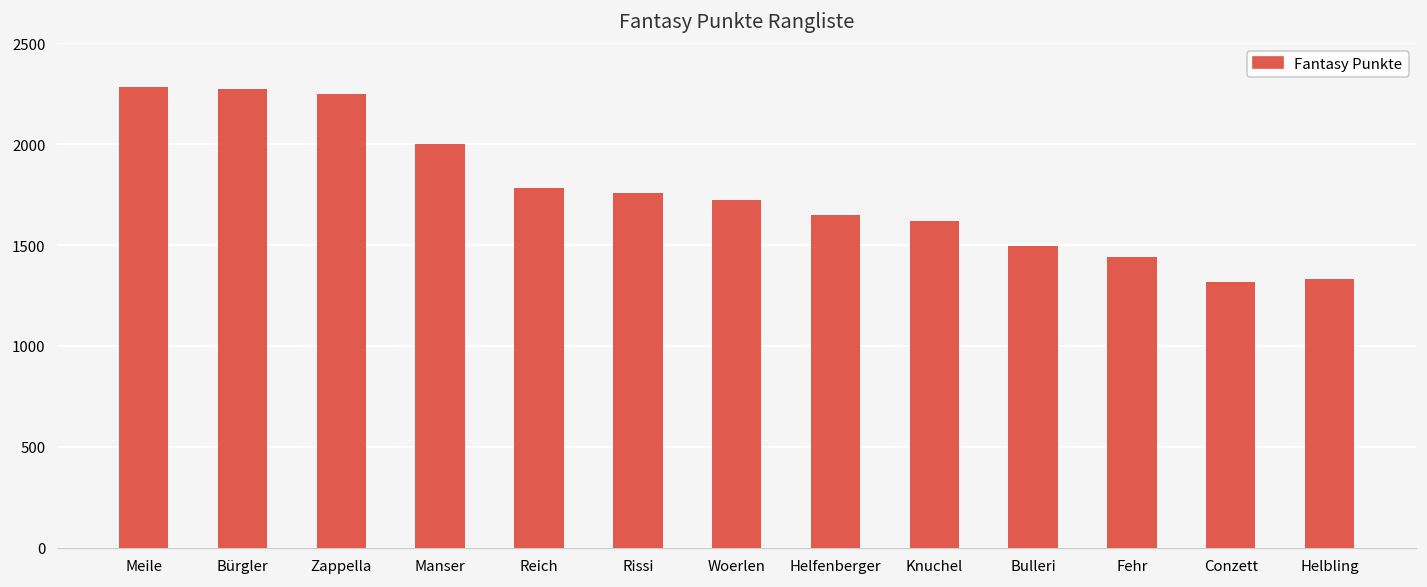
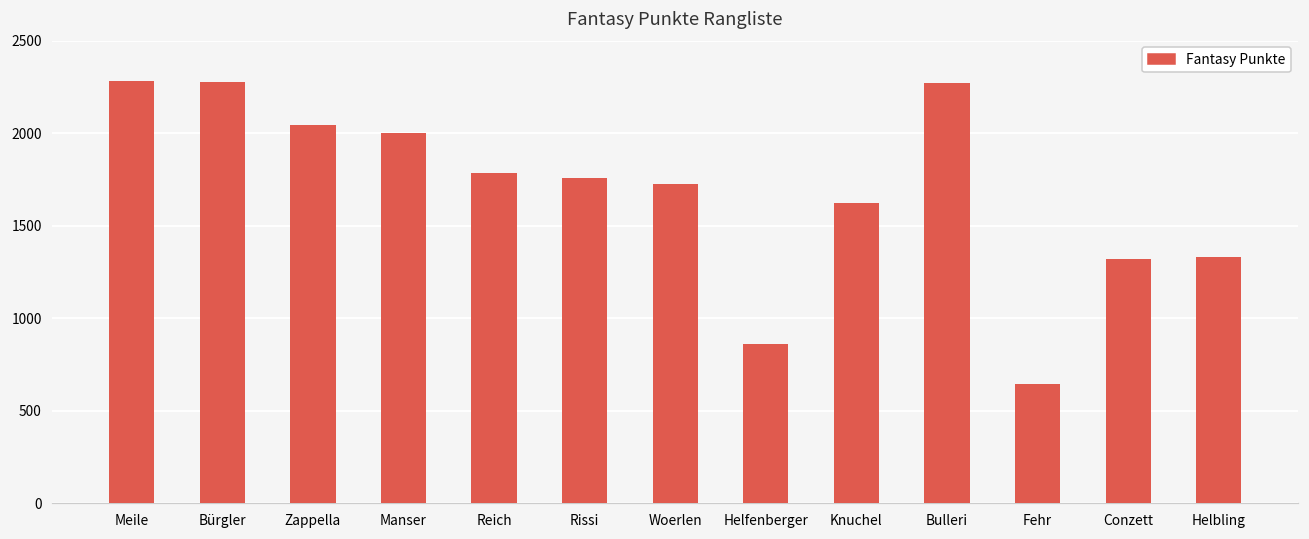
  {
    "Meile": 2280,
    "Bürgler": 2280,
-   "Zappella": 2250,
+   "Zappella": 2040,
    "Manser": 2000,
    "Reich": 1790,
    "Rissi": 1760,
    "Woerlen": 1720,
-   "Helfenberger": 1650,
+   "Helfenberger": 860,
    "Knuchel": 1620,
-   "Bulleri": 1490,
-   "Fehr": 1440,
+   "Bulleri": 2270,
+   "Fehr": 650,
    "Conzett": 1320,
    "Helbling": 1330
  }
